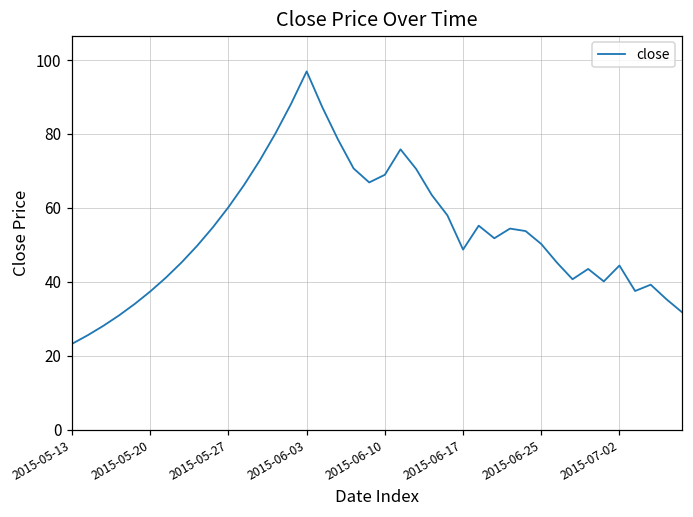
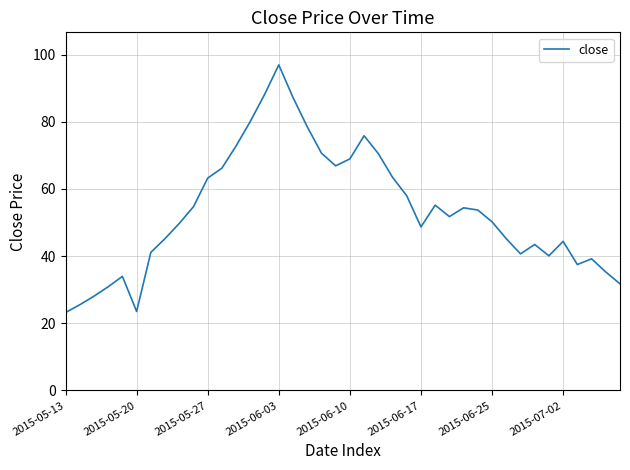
  {
    "2015-05-13": 23,
-   "2015-05-20": 37,
-   "2015-05-27": 60,
+   "2015-05-20": 24,
+   "2015-05-27": 63,
    "2015-06-03": 97,
    "2015-06-10": 69,
    "2015-06-17": 49,
    "2015-06-25": 50,
    "2015-07-02": 44
  }
